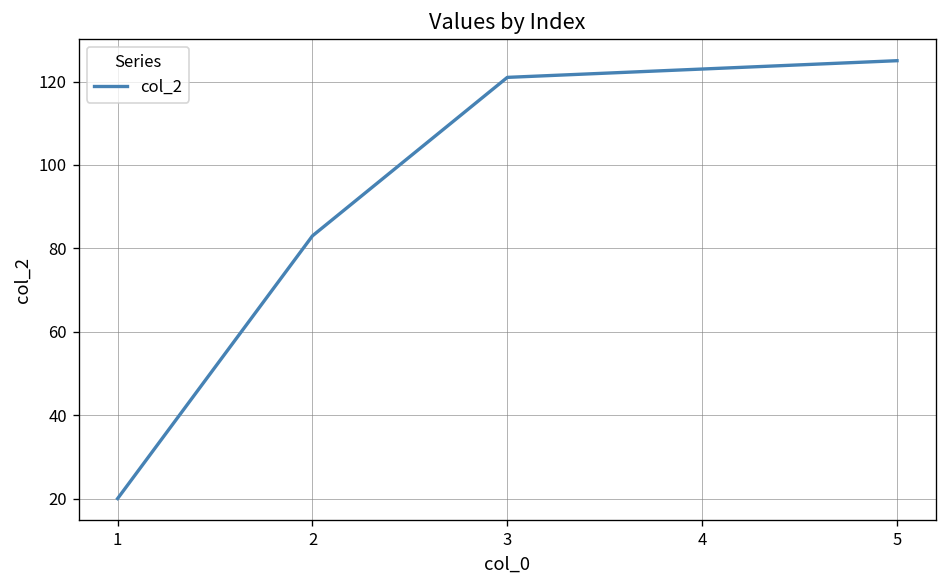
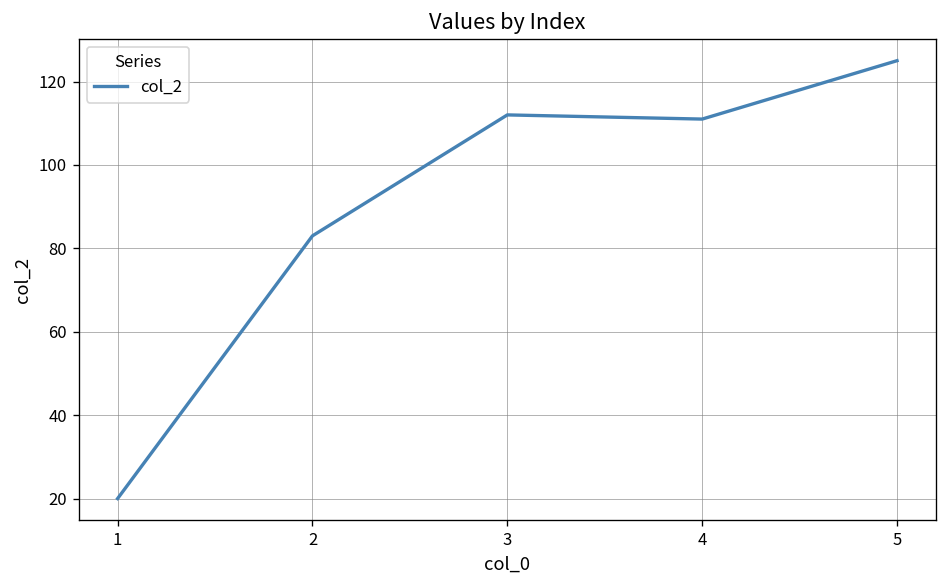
  {
    "1": 20,
    "2": 83,
-   "3": 121,
-   "4": 123,
+   "3": 112,
+   "4": 111,
    "5": 125
  }
